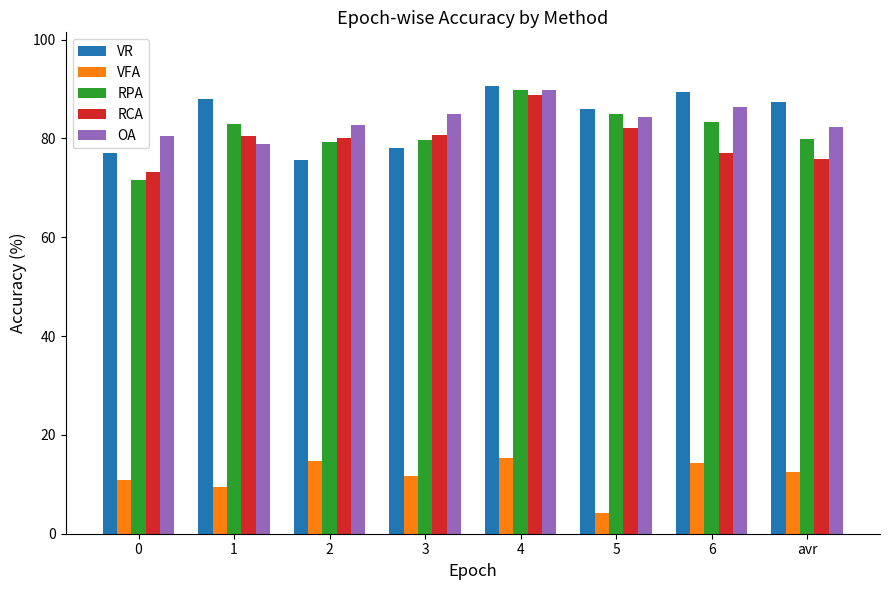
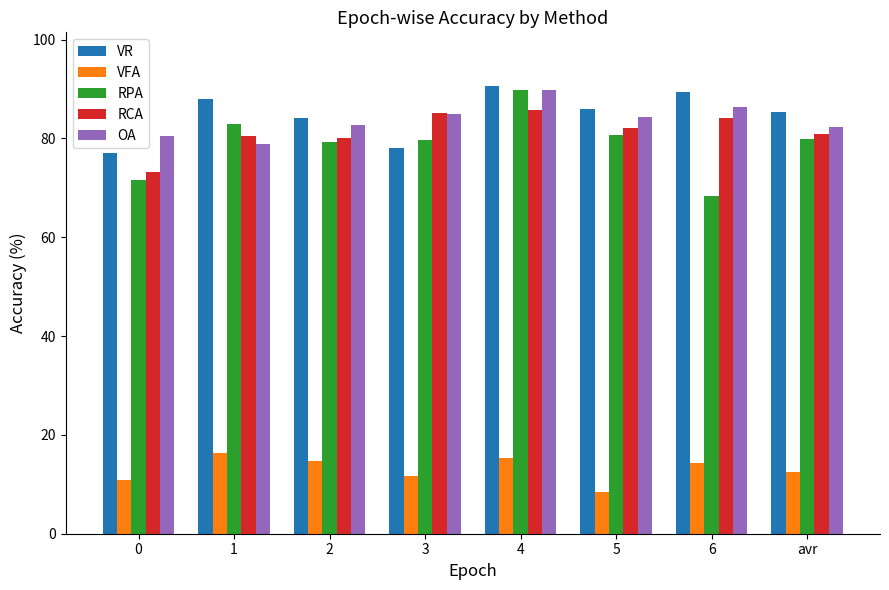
  {
    "VR": {
      "0": 77,
      "1": 88,
-     "2": 76,
+     "2": 84,
      "3": 78,
      "4": 91,
      "5": 86,
      "6": 89,
-     "avr": 87
+     "avr": 85
    },
    "VFA": {
      "0": 11,
-     "1": 9,
+     "1": 16,
      "2": 15,
      "3": 12,
      "4": 15,
-     "5": 4,
+     "5": 8,
      "6": 14,
      "avr": 12
    },
    "RPA": {
      "0": 72,
      "1": 83,
      "2": 79,
      "3": 80,
      "4": 90,
-     "5": 85,
-     "6": 83,
+     "5": 81,
+     "6": 68,
      "avr": 80
    },
    "RCA": {
      "0": 73,
      "1": 81,
      "2": 80,
-     "3": 81,
-     "4": 89,
+     "3": 85,
+     "4": 86,
      "5": 82,
-     "6": 77,
-     "avr": 76
+     "6": 84,
+     "avr": 81
    },
    "OA": {
      "0": 80,
      "1": 79,
      "2": 83,
      "3": 85,
      "4": 90,
      "5": 84,
      "6": 86,
      "avr": 82
    }
  }
